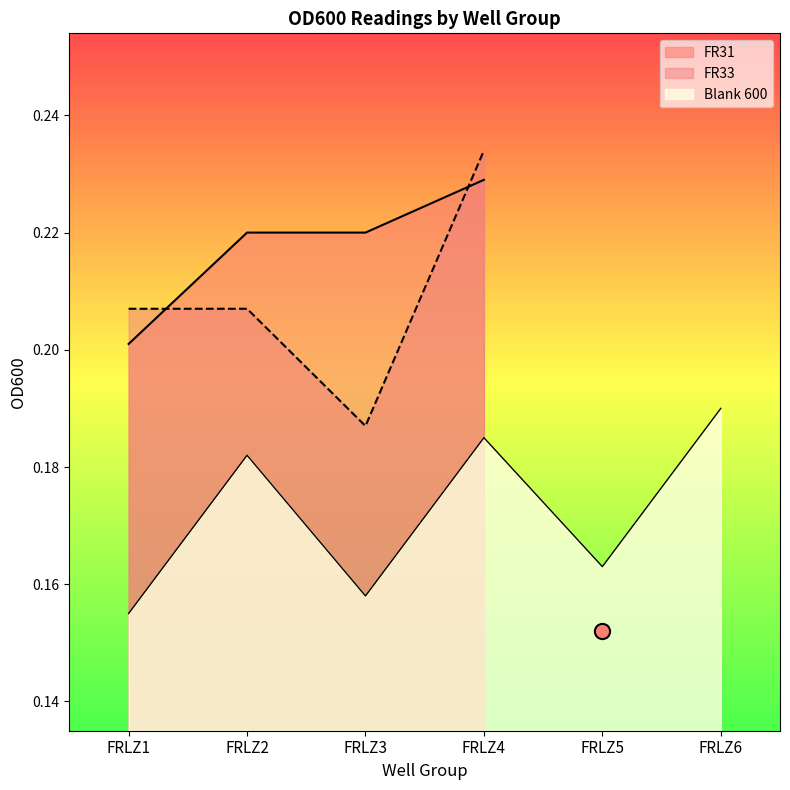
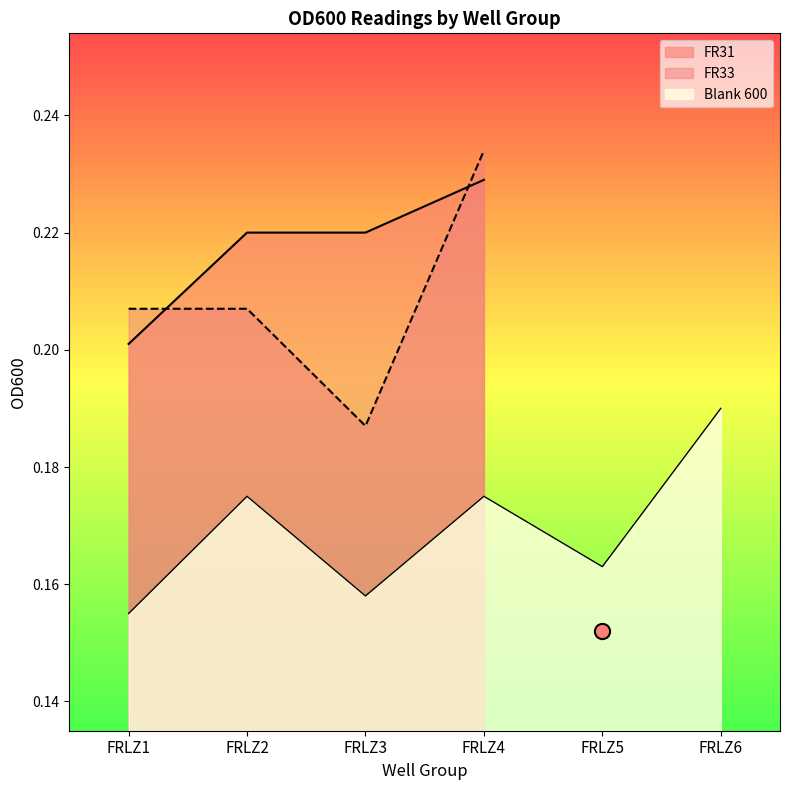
  {
    "Blank 600": {
      "FRLZ1": 0.155,
-     "FRLZ2": 0.182,
+     "FRLZ2": 0.175,
      "FRLZ3": 0.158,
-     "FRLZ4": 0.185,
+     "FRLZ4": 0.175,
      "FRLZ5": 0.163,
      "FRLZ6": 0.190
    }
  }
